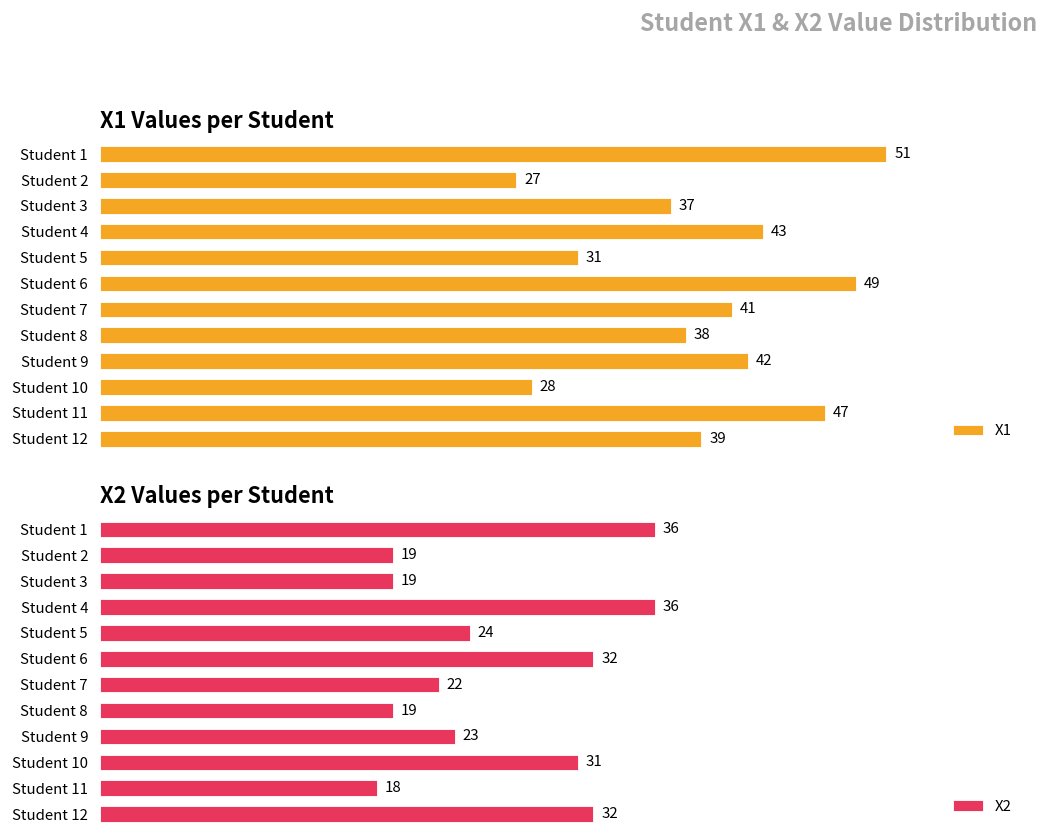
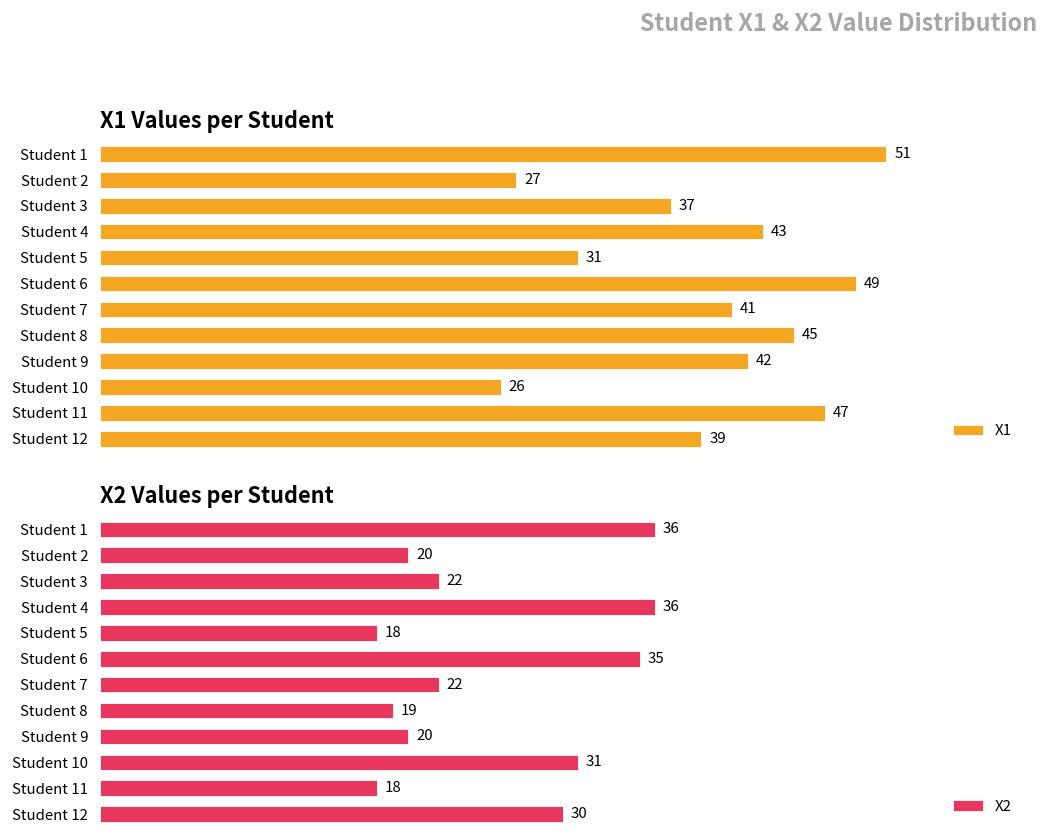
  {
    "X1 Values per Student": {
      "Student 1": 51,
      "Student 2": 27,
      "Student 3": 37,
      "Student 4": 43,
      "Student 5": 31,
      "Student 6": 49,
      "Student 7": 41,
-     "Student 8": 38,
+     "Student 8": 45,
      "Student 9": 42,
-     "Student 10": 28,
+     "Student 10": 26,
      "Student 11": 47,
      "Student 12": 39
    },
    "X2 Values per Student": {
      "Student 1": 36,
-     "Student 2": 19,
-     "Student 3": 19,
+     "Student 2": 20,
+     "Student 3": 22,
      "Student 4": 36,
-     "Student 5": 24,
-     "Student 6": 32,
+     "Student 5": 18,
+     "Student 6": 35,
      "Student 7": 22,
      "Student 8": 19,
-     "Student 9": 23,
+     "Student 9": 20,
      "Student 10": 31,
      "Student 11": 18,
-     "Student 12": 32
+     "Student 12": 30
    }
  }
